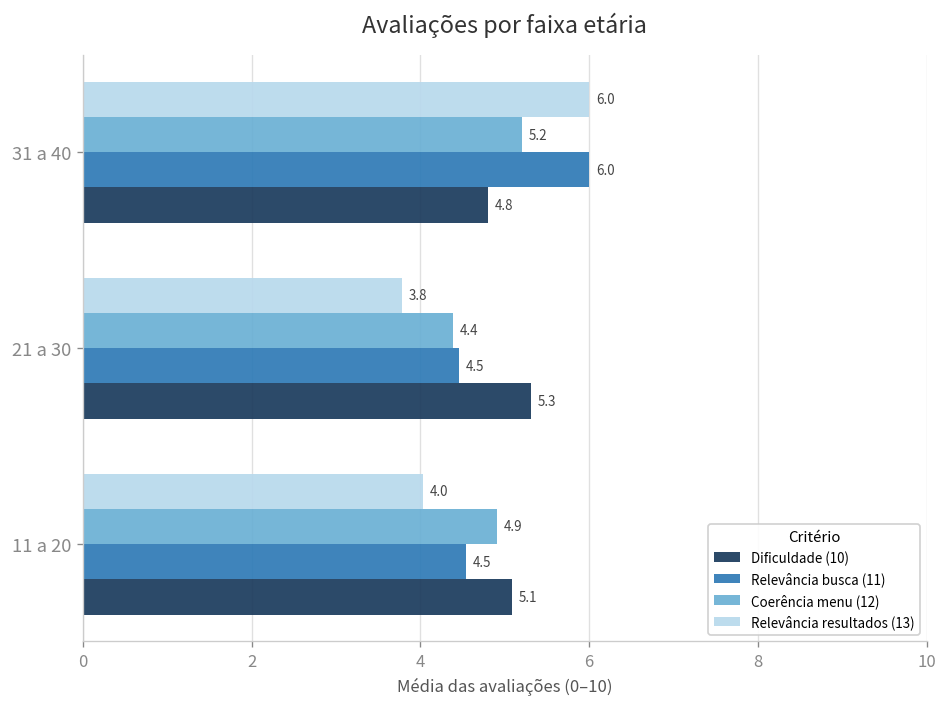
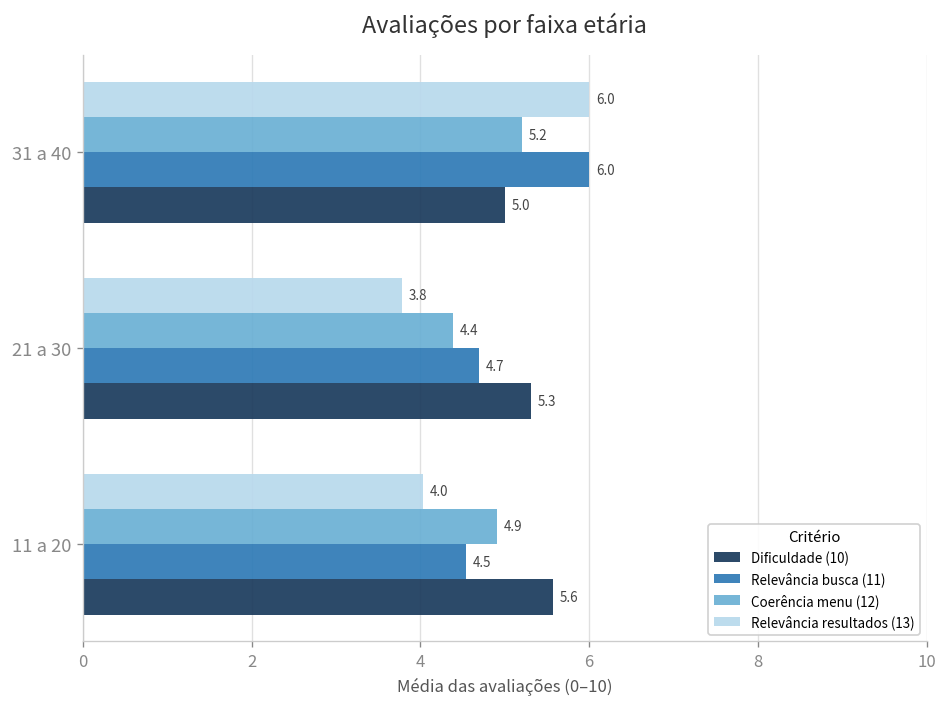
  {
    "Dificuldade (10)": {
-     "31 a 40": 4.8,
+     "31 a 40": 5.0,
      "21 a 30": 5.3,
-     "11 a 20": 5.1
+     "11 a 20": 5.6
    },
    "Relevância busca (11)": {
      "31 a 40": 6.0,
-     "21 a 30": 4.5,
+     "21 a 30": 4.7,
      "11 a 20": 4.5
    },
    "Coerência menu (12)": {
      "31 a 40": 5.2,
      "21 a 30": 4.4,
      "11 a 20": 4.9
    },
    "Relevância resultados (13)": {
      "31 a 40": 6.0,
      "21 a 30": 3.8,
      "11 a 20": 4.0
    }
  }
